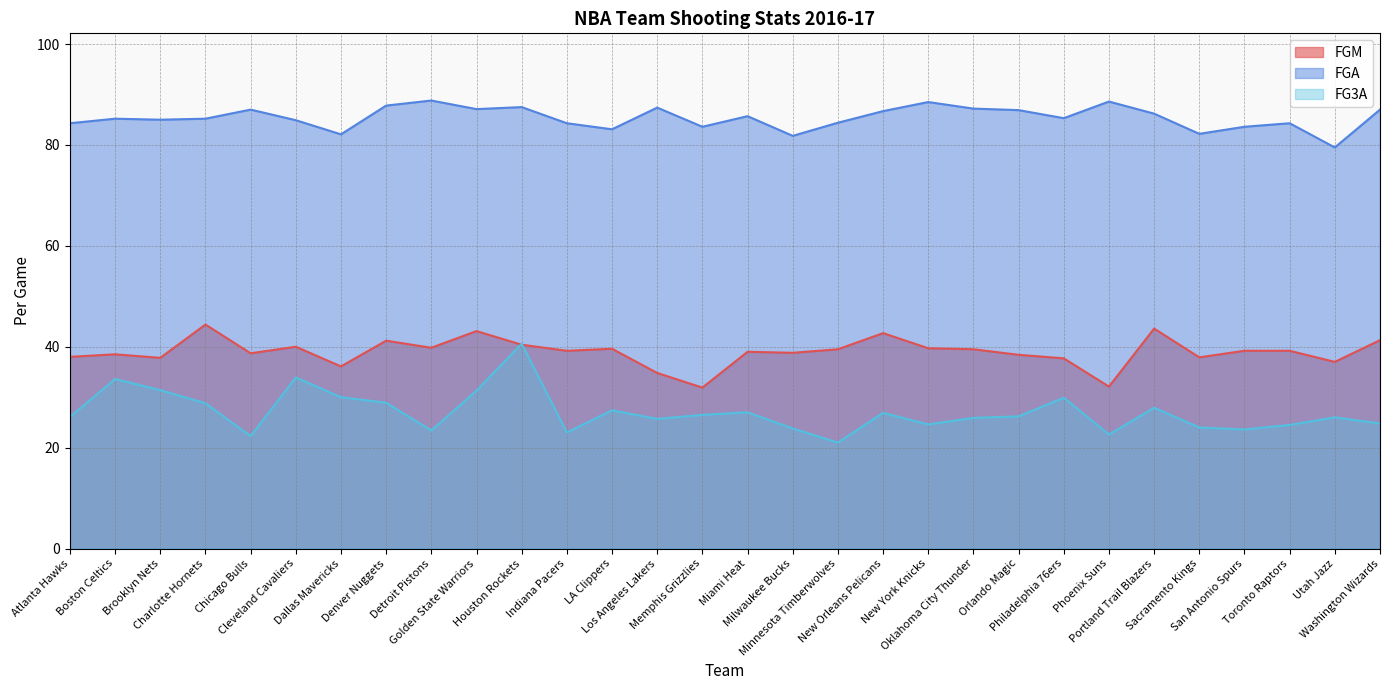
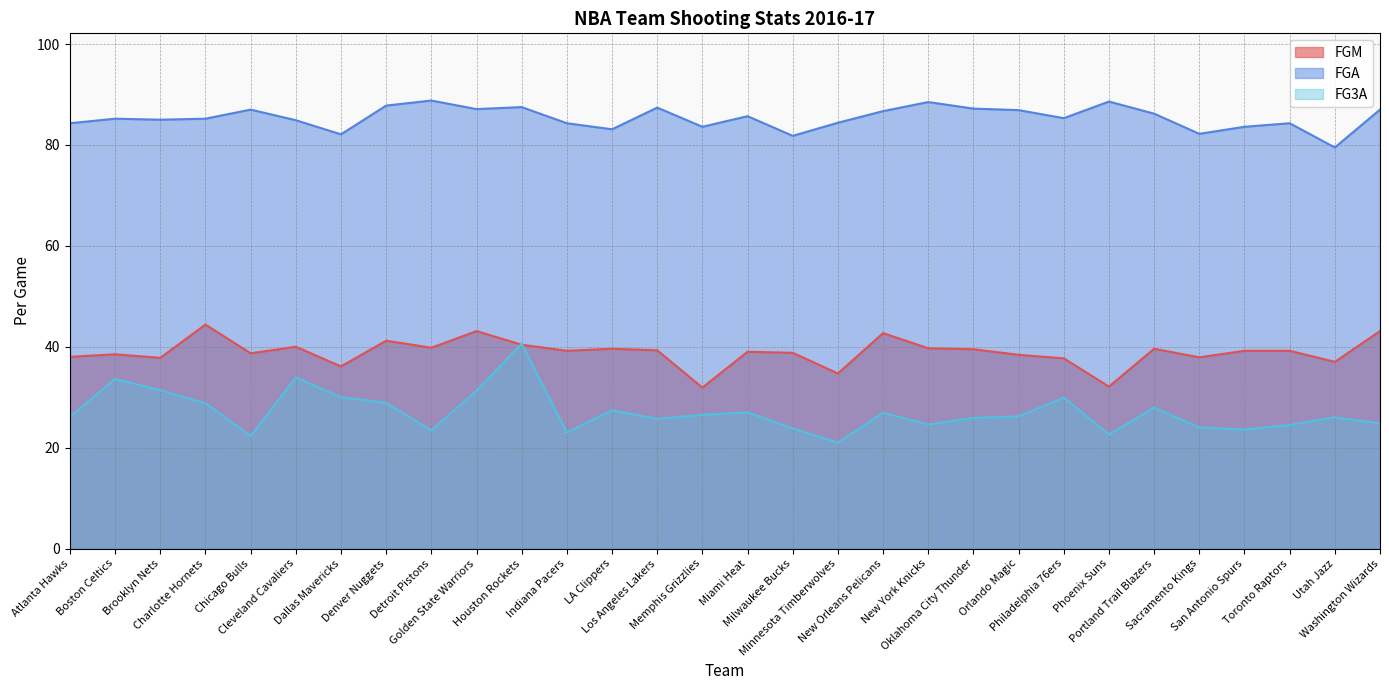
  {
    "FGM": {
      "Atlanta Hawks": 38,
      "Boston Celtics": 39,
      "Brooklyn Nets": 38,
      "Charlotte Hornets": 44,
      "Chicago Bulls": 39,
      "Cleveland Cavaliers": 40,
      "Dallas Mavericks": 36,
      "Denver Nuggets": 41,
      "Detroit Pistons": 40,
      "Golden State Warriors": 43,
      "Indiana Pacers": 39,
      "LA Clippers": 40,
-     "Los Angeles Lakers": 35,
+     "Los Angeles Lakers": 39,
      "Memphis Grizzlies": 32,
      "Miami Heat": 39,
      "Milwaukee Bucks": 39,
-     "Minnesota Timberwolves": 40,
+     "Minnesota Timberwolves": 35,
      "New Orleans Pelicans": 43,
      "New York Knicks": 40,
      "Oklahoma City Thunder": 40,
      "Orlando Magic": 38,
      "Philadelphia 76ers": 38,
      "Phoenix Suns": 32,
-     "Portland Trail Blazers": 44,
+     "Portland Trail Blazers": 40,
      "Sacramento Kings": 38,
      "San Antonio Spurs": 39,
      "Toronto Raptors": 39,
      "Utah Jazz": 37,
-     "Washington Wizards": 41
+     "Washington Wizards": 43
    }
  }
